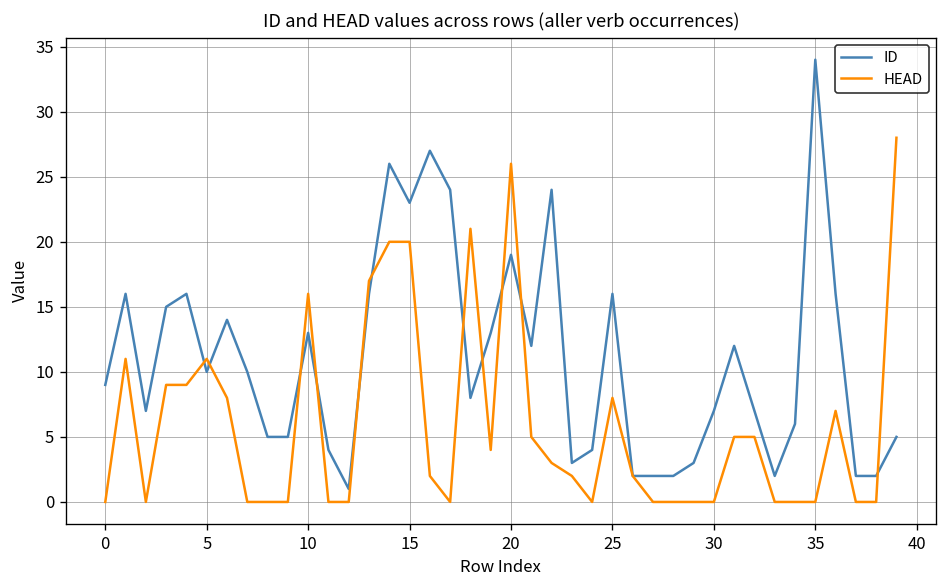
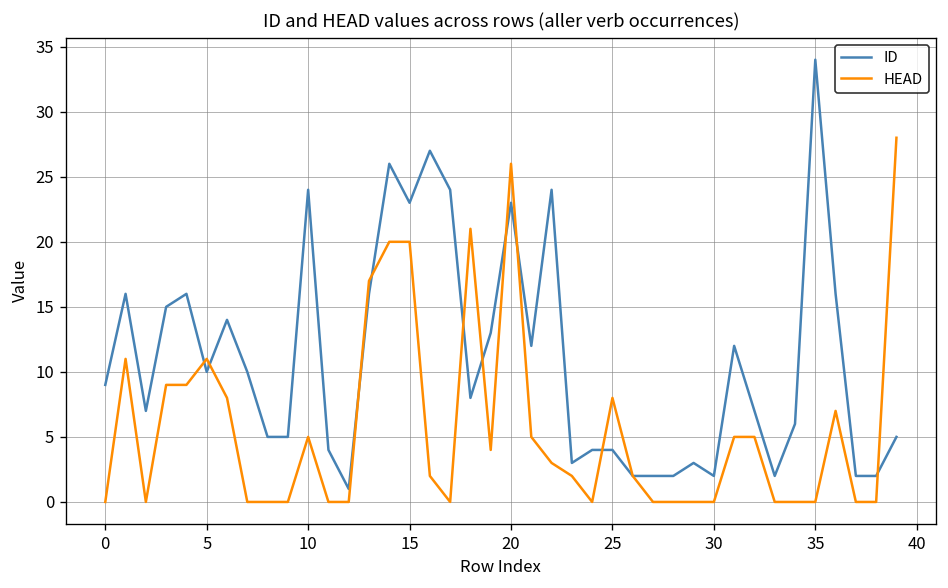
  {
    "ID": {
      "0": 9,
      "5": 10,
-     "10": 13,
+     "10": 24,
      "15": 23,
-     "20": 19,
-     "25": 16,
-     "30": 7,
+     "20": 23,
+     "25": 4,
+     "30": 2,
      "35": 34
    },
    "HEAD": {
      "0": 0,
      "5": 11,
-     "10": 16,
+     "10": 5,
      "15": 20,
      "20": 26,
      "25": 8,
      "30": 0,
      "35": 0
    }
  }
